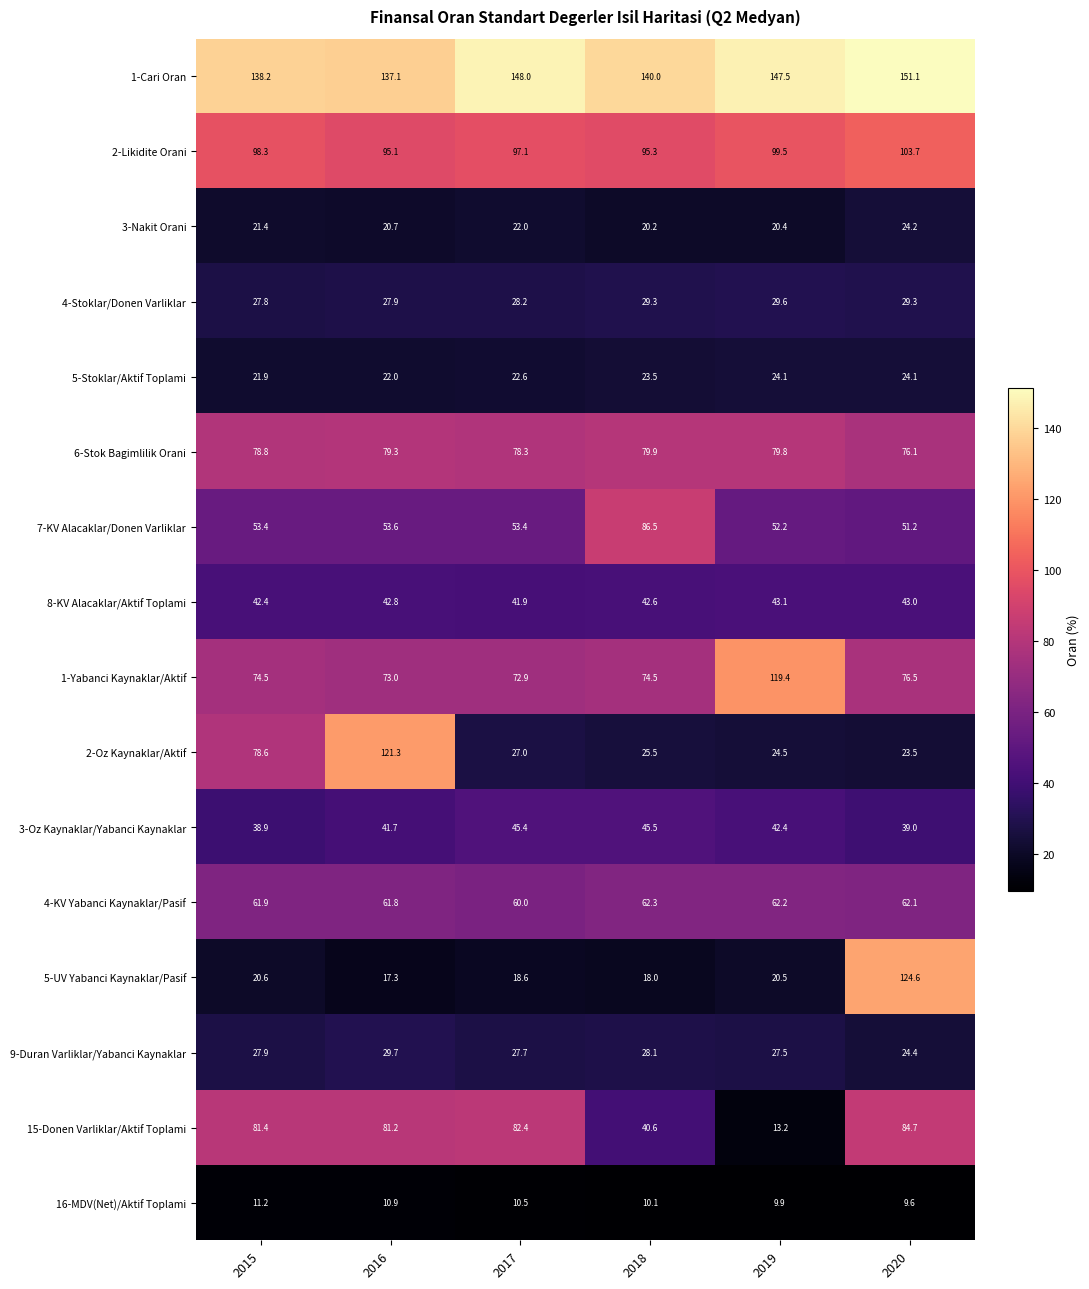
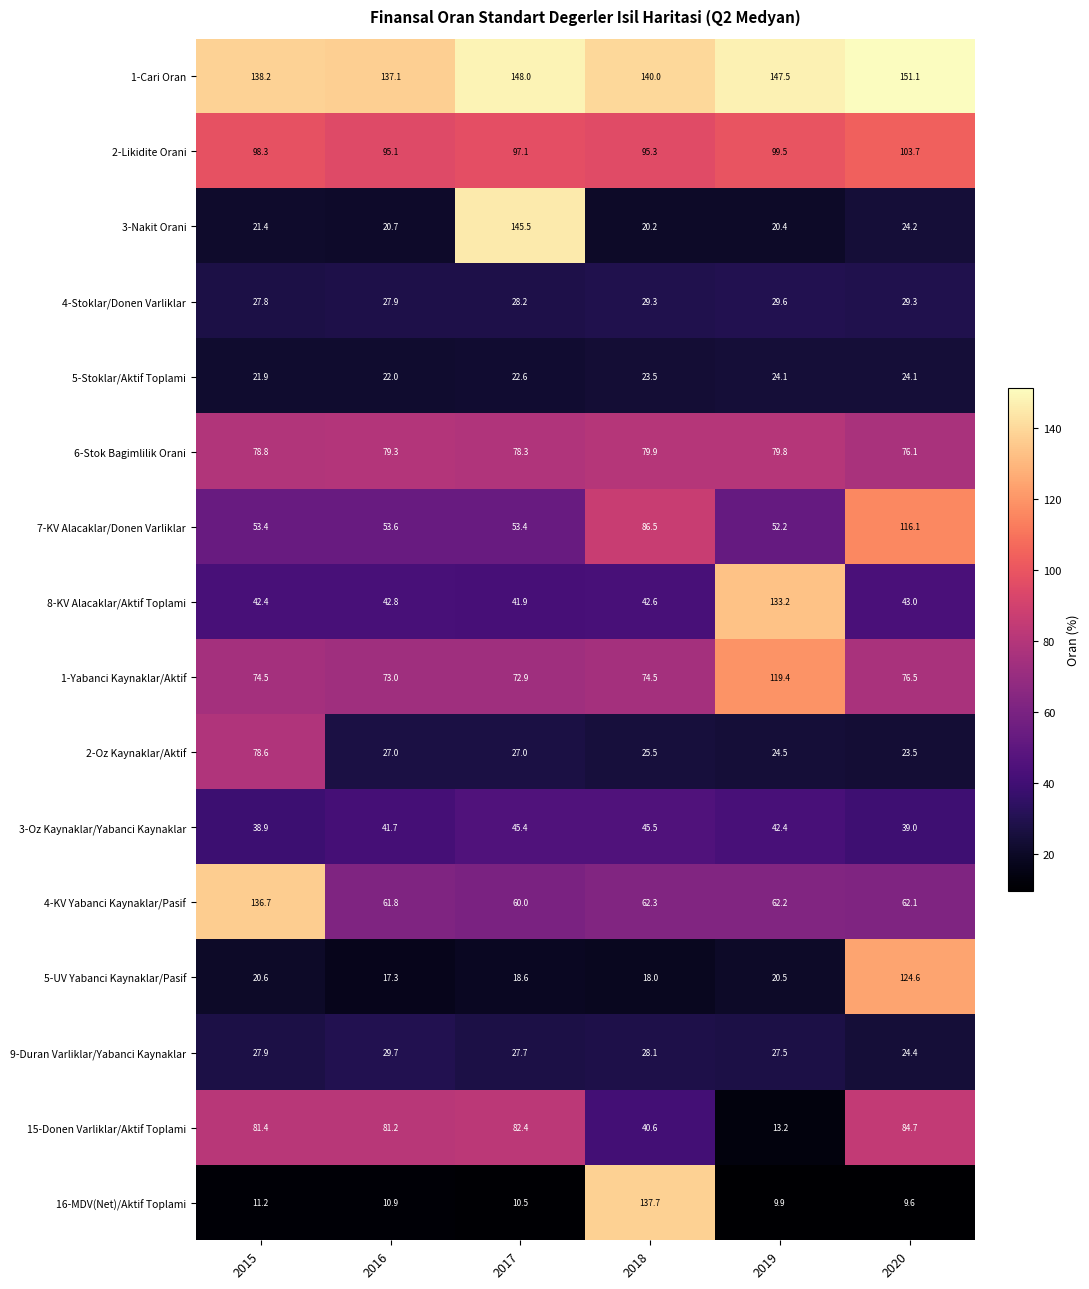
  {
    "1-Cari Oran": {
      "2015": 138.2,
      "2016": 137.1,
      "2017": 148.0,
      "2018": 140.0,
      "2019": 147.5,
      "2020": 151.1
    },
    "2-Likidite Orani": {
      "2015": 98.3,
      "2016": 95.1,
      "2017": 97.1,
      "2018": 95.3,
      "2019": 99.5,
      "2020": 103.7
    },
    "3-Nakit Orani": {
      "2015": 21.4,
      "2016": 20.7,
-     "2017": 22.0,
+     "2017": 145.5,
      "2018": 20.2,
      "2019": 20.4,
      "2020": 24.2
    },
    "4-Stoklar/Donen Varliklar": {
      "2015": 27.8,
      "2016": 27.9,
      "2017": 28.2,
      "2018": 29.3,
      "2019": 29.6,
      "2020": 29.3
    },
    "5-Stoklar/Aktif Toplami": {
      "2015": 21.9,
      "2016": 22.0,
      "2017": 22.6,
      "2018": 23.5,
      "2019": 24.1,
      "2020": 24.1
    },
    "6-Stok Bagimlilik Orani": {
      "2015": 78.8,
      "2016": 79.3,
      "2017": 78.3,
      "2018": 79.9,
      "2019": 79.8,
      "2020": 76.1
    },
    "7-KV Alacaklar/Donen Varliklar": {
      "2015": 53.4,
      "2016": 53.6,
      "2017": 53.4,
      "2018": 86.5,
      "2019": 52.2,
-     "2020": 51.2
+     "2020": 116.1
    },
    "8-KV Alacaklar/Aktif Toplami": {
      "2015": 42.4,
      "2016": 42.8,
      "2017": 41.9,
      "2018": 42.6,
-     "2019": 43.1,
+     "2019": 133.2,
      "2020": 43.0
    },
    "1-Yabanci Kaynaklar/Aktif": {
      "2015": 74.5,
      "2016": 73.0,
      "2017": 72.9,
      "2018": 74.5,
      "2019": 119.4,
      "2020": 76.5
    },
    "2-Oz Kaynaklar/Aktif": {
      "2015": 78.6,
-     "2016": 121.3,
+     "2016": 27.0,
      "2017": 27.0,
      "2018": 25.5,
      "2019": 24.5,
      "2020": 23.5
    },
    "3-Oz Kaynaklar/Yabanci Kaynaklar": {
      "2015": 38.9,
      "2016": 41.7,
      "2017": 45.4,
      "2018": 45.5,
      "2019": 42.4,
      "2020": 39.0
    },
    "4-KV Yabanci Kaynaklar/Pasif": {
-     "2015": 61.9,
+     "2015": 136.7,
      "2016": 61.8,
      "2017": 60.0,
      "2018": 62.3,
      "2019": 62.2,
      "2020": 62.1
    },
    "5-UV Yabanci Kaynaklar/Pasif": {
      "2015": 20.6,
      "2016": 17.3,
      "2017": 18.6,
      "2018": 18.0,
      "2019": 20.5,
      "2020": 124.6
    },
    "9-Duran Varliklar/Yabanci Kaynaklar": {
      "2015": 27.9,
      "2016": 29.7,
      "2017": 27.7,
      "2018": 28.1,
      "2019": 27.5,
      "2020": 24.4
    },
    "15-Donen Varliklar/Aktif Toplami": {
      "2015": 81.4,
      "2016": 81.2,
      "2017": 82.4,
      "2018": 40.6,
      "2019": 13.2,
      "2020": 84.7
    },
    "16-MDV(Net)/Aktif Toplami": {
      "2015": 11.2,
      "2016": 10.9,
      "2017": 10.5,
-     "2018": 10.1,
+     "2018": 137.7,
      "2019": 9.9,
      "2020": 9.6
    }
  }
